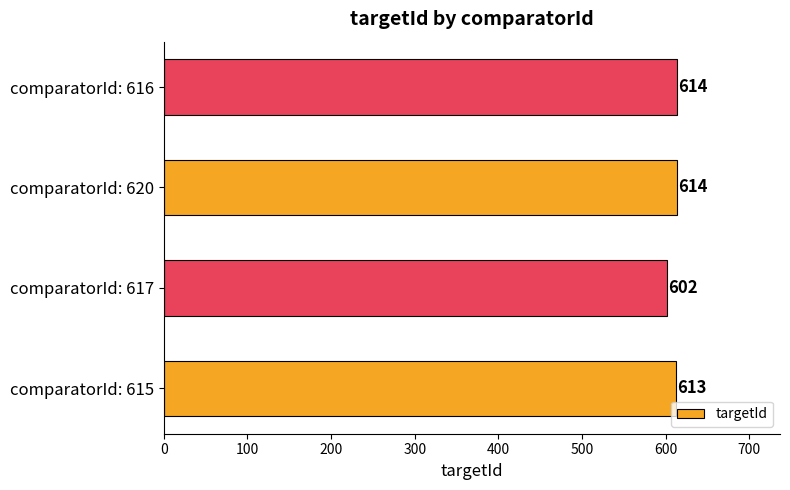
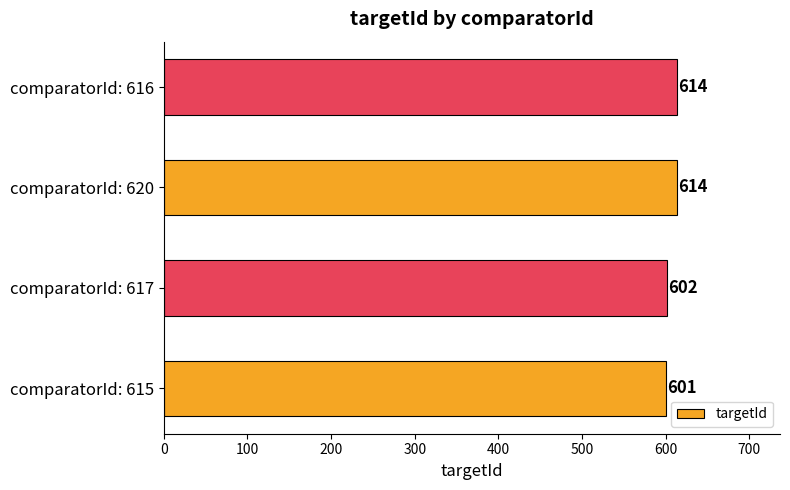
  {
    "comparatorId: 616": 614,
    "comparatorId: 620": 614,
    "comparatorId: 617": 602,
-   "comparatorId: 615": 613
+   "comparatorId: 615": 601
  }
